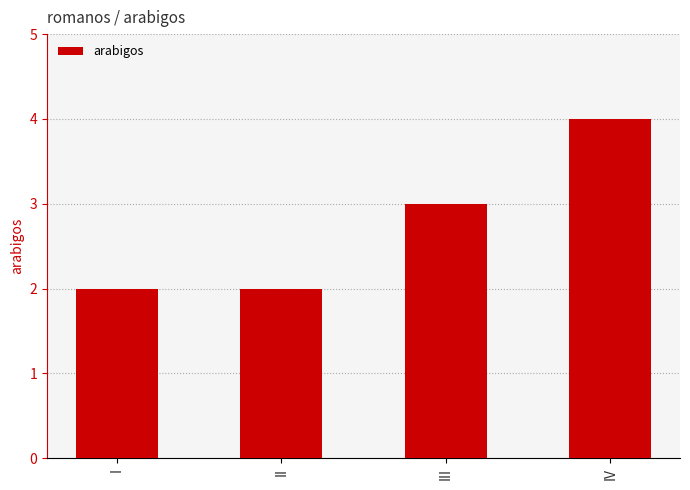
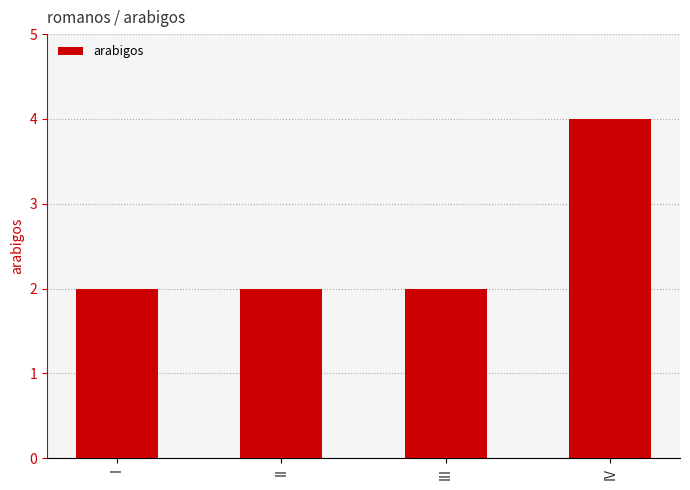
  {
    "I": 2,
    "II": 2,
-   "III": 3,
+   "III": 2,
    "IV": 4
  }
